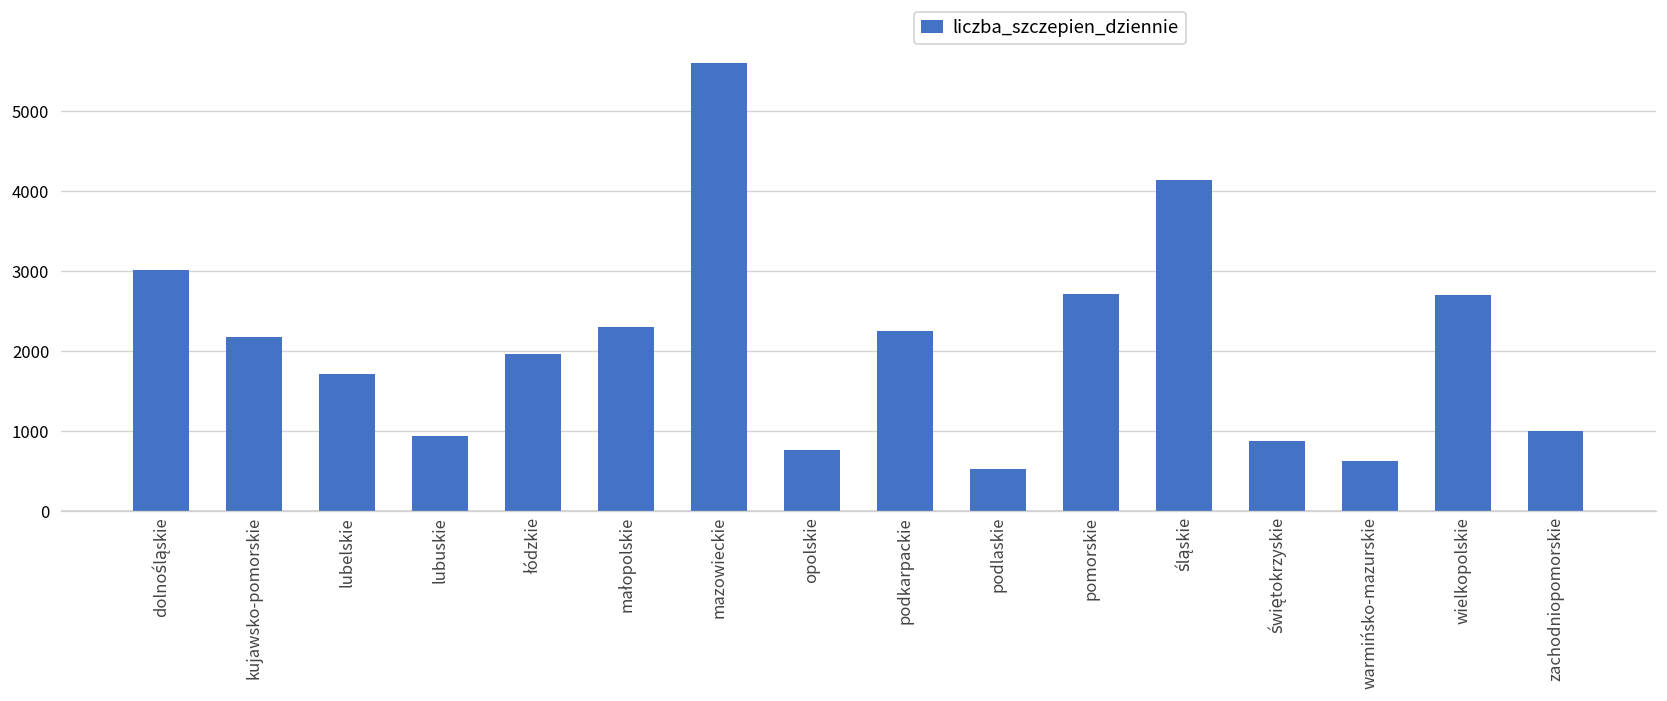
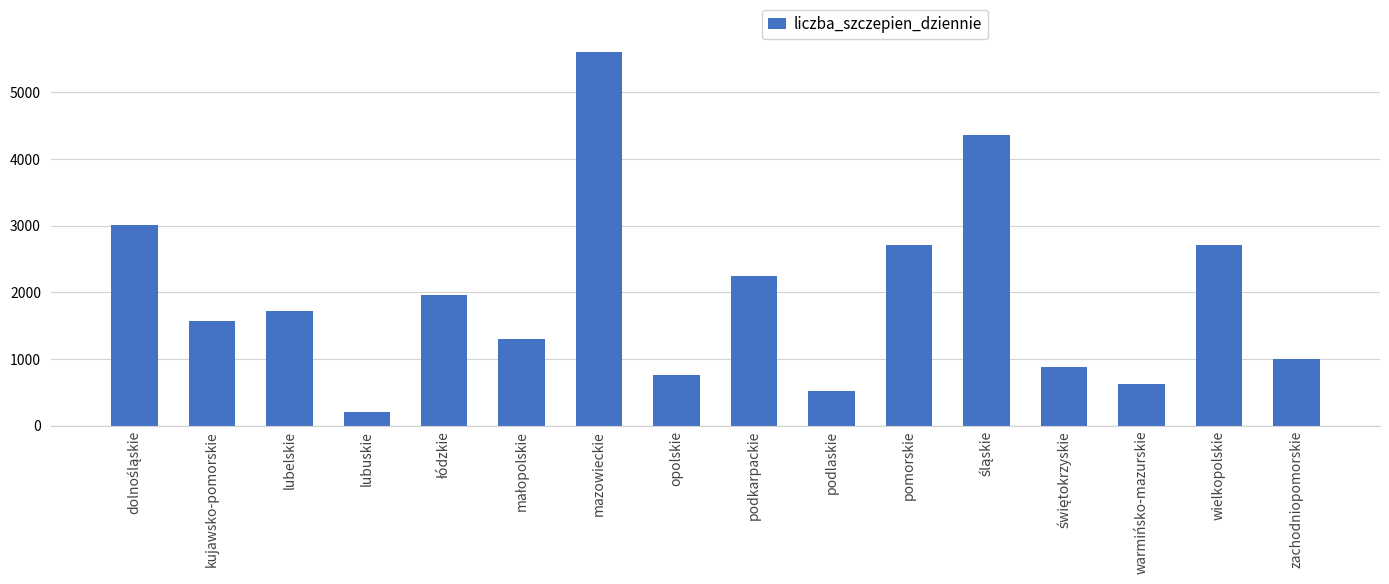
  {
    "dolnośląskie": 3000,
-   "kujawsko-pomorskie": 2200,
+   "kujawsko-pomorskie": 1600,
    "lubelskie": 1700,
-   "lubuskie": 900,
+   "lubuskie": 200,
    "łódzkie": 2000,
-   "małopolskie": 2300,
+   "małopolskie": 1300,
    "mazowieckie": 5600,
    "opolskie": 800,
    "podkarpackie": 2200,
    "podlaskie": 500,
    "pomorskie": 2700,
-   "śląskie": 4100,
+   "śląskie": 4400,
    "świętokrzyskie": 900,
    "warmińsko-mazurskie": 600,
    "wielkopolskie": 2700,
    "zachodniopomorskie": 1000
  }
